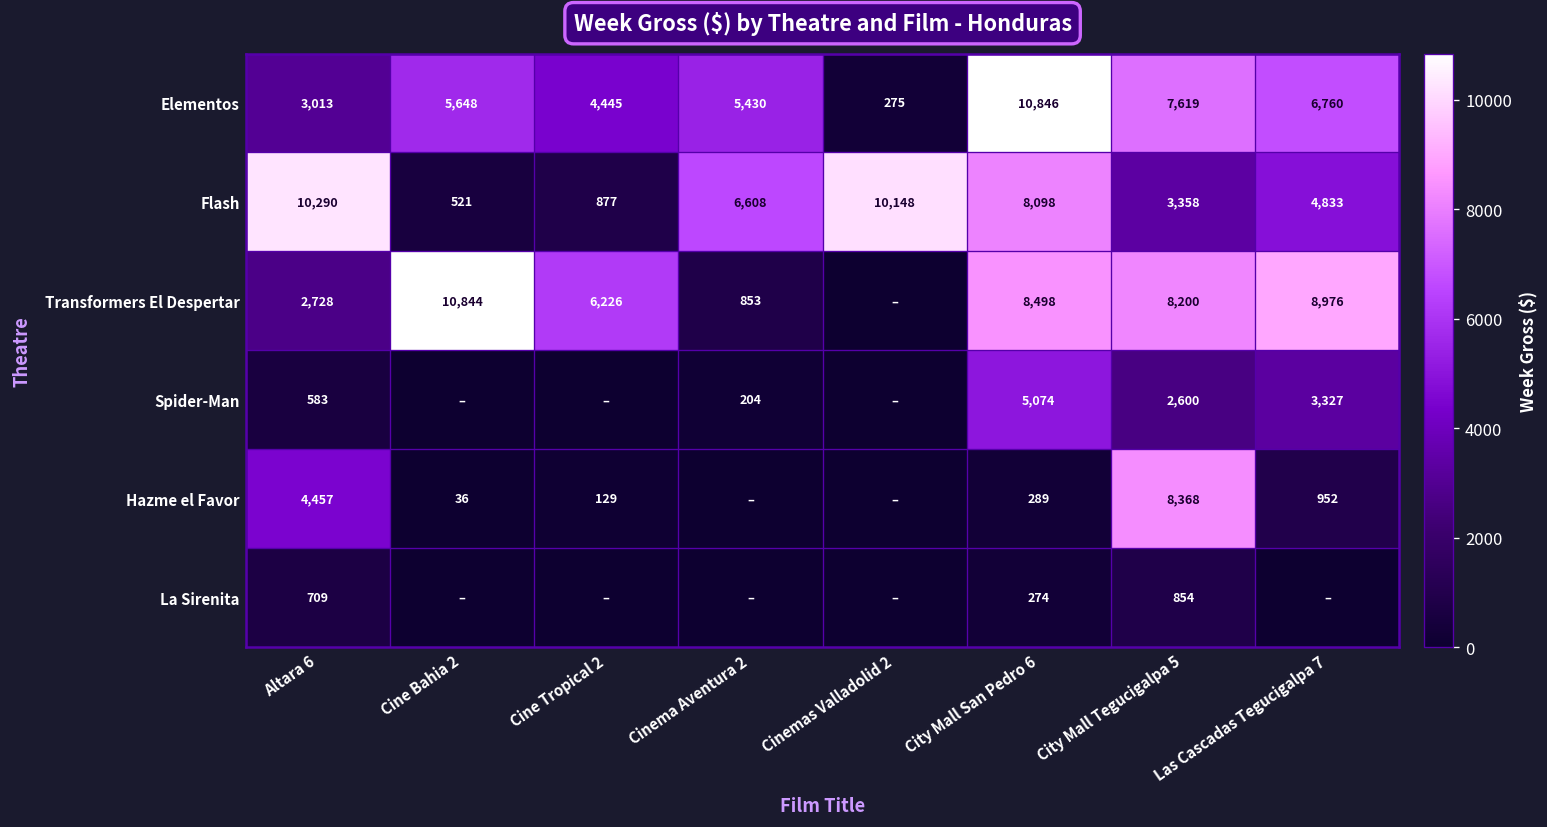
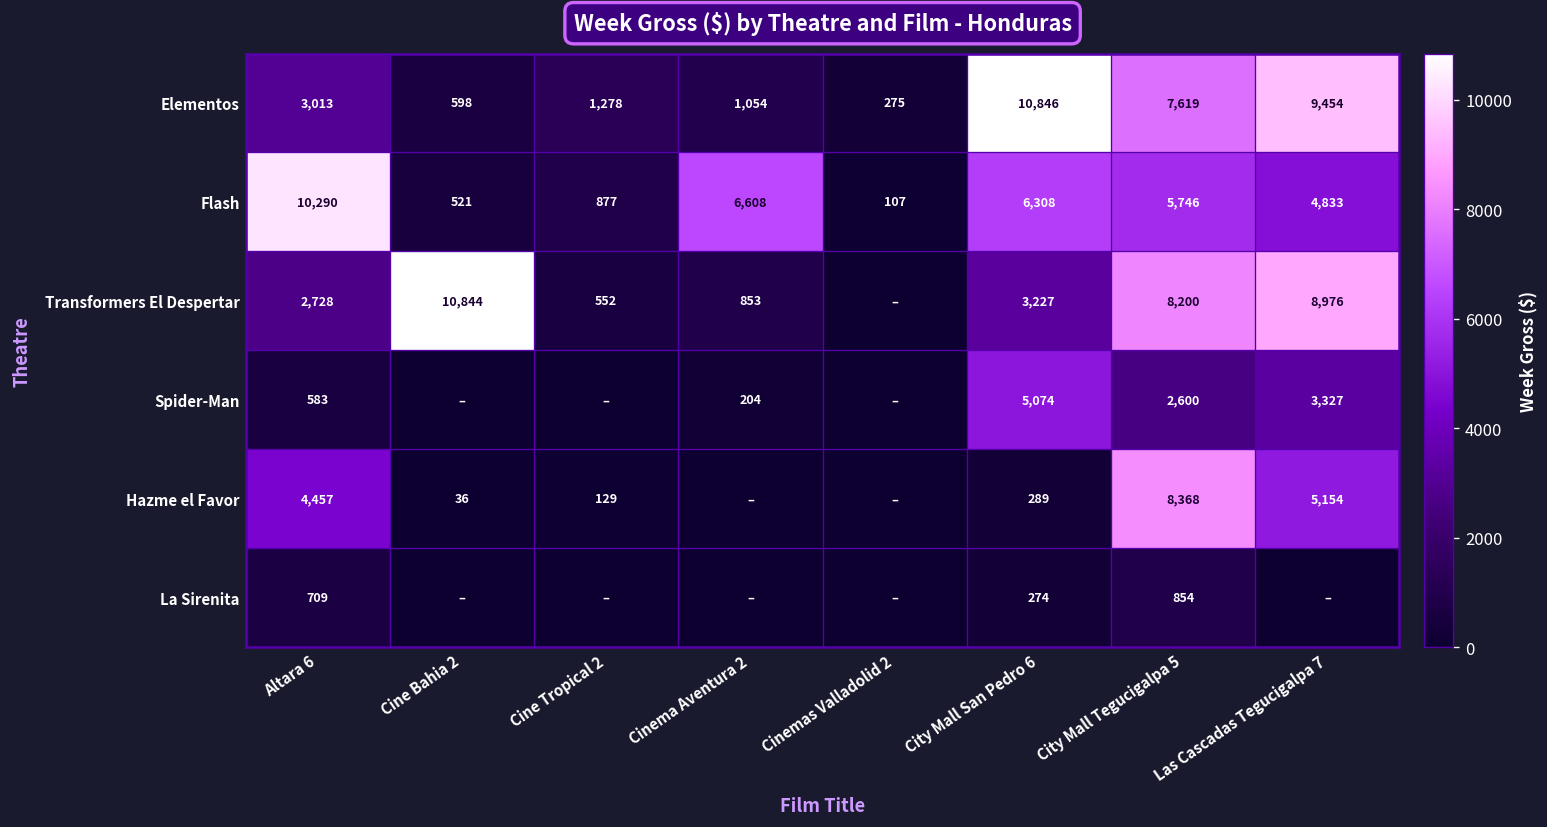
  {
    "Elementos": {
      "Altara 6": "3,013",
-     "Cine Bahia 2": "5,648",
-     "Cine Tropical 2": "4,445",
-     "Cinema Aventura 2": "5,430",
+     "Cine Bahia 2": "598",
+     "Cine Tropical 2": "1,278",
+     "Cinema Aventura 2": "1,054",
      "Cinemas Valladolid 2": "275",
      "City Mall San Pedro 6": "10,846",
      "City Mall Tegucigalpa 5": "7,619",
-     "Las Cascadas Tegucigalpa 7": "6,760"
+     "Las Cascadas Tegucigalpa 7": "9,454"
    },
    "Flash": {
      "Altara 6": "10,290",
      "Cine Bahia 2": "521",
      "Cine Tropical 2": "877",
      "Cinema Aventura 2": "6,608",
-     "Cinemas Valladolid 2": "10,148",
-     "City Mall San Pedro 6": "8,098",
-     "City Mall Tegucigalpa 5": "3,358",
+     "Cinemas Valladolid 2": "107",
+     "City Mall San Pedro 6": "6,308",
+     "City Mall Tegucigalpa 5": "5,746",
      "Las Cascadas Tegucigalpa 7": "4,833"
    },
    "Transformers El Despertar": {
      "Altara 6": "2,728",
      "Cine Bahia 2": "10,844",
-     "Cine Tropical 2": "6,226",
+     "Cine Tropical 2": "552",
      "Cinema Aventura 2": "853",
-     "City Mall San Pedro 6": "8,498",
+     "City Mall San Pedro 6": "3,227",
      "City Mall Tegucigalpa 5": "8,200",
      "Las Cascadas Tegucigalpa 7": "8,976"
    },
    "Spider-Man": {
      "Altara 6": "583",
      "Cinema Aventura 2": "204",
      "City Mall San Pedro 6": "5,074",
      "City Mall Tegucigalpa 5": "2,600",
      "Las Cascadas Tegucigalpa 7": "3,327"
    },
    "Hazme el Favor": {
      "Altara 6": "4,457",
      "Cine Bahia 2": "36",
      "Cine Tropical 2": "129",
      "City Mall San Pedro 6": "289",
      "City Mall Tegucigalpa 5": "8,368",
-     "Las Cascadas Tegucigalpa 7": "952"
+     "Las Cascadas Tegucigalpa 7": "5,154"
    },
    "La Sirenita": {
      "Altara 6": "709",
      "City Mall San Pedro 6": "274",
      "City Mall Tegucigalpa 5": "854"
    }
  }
